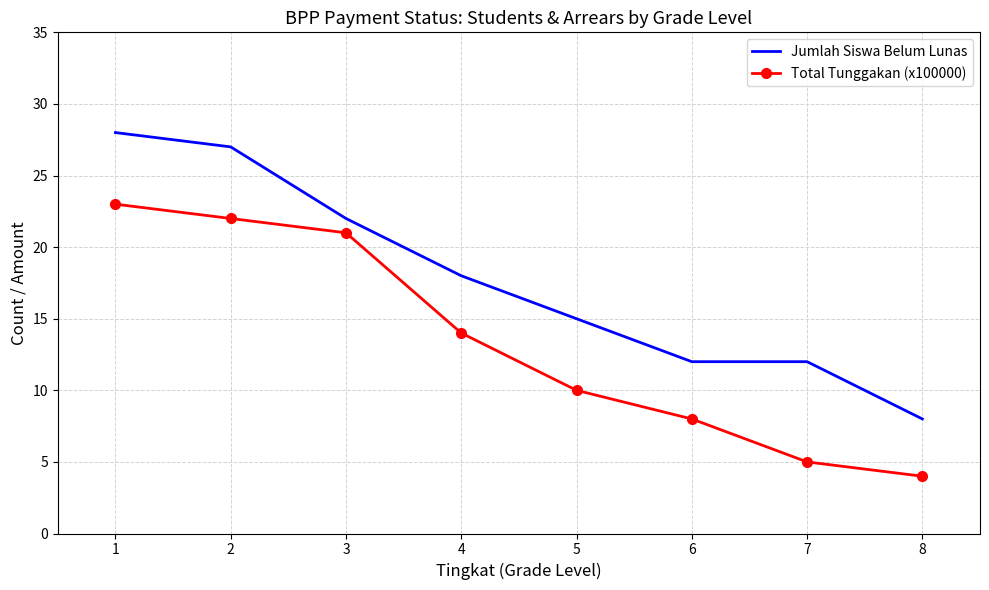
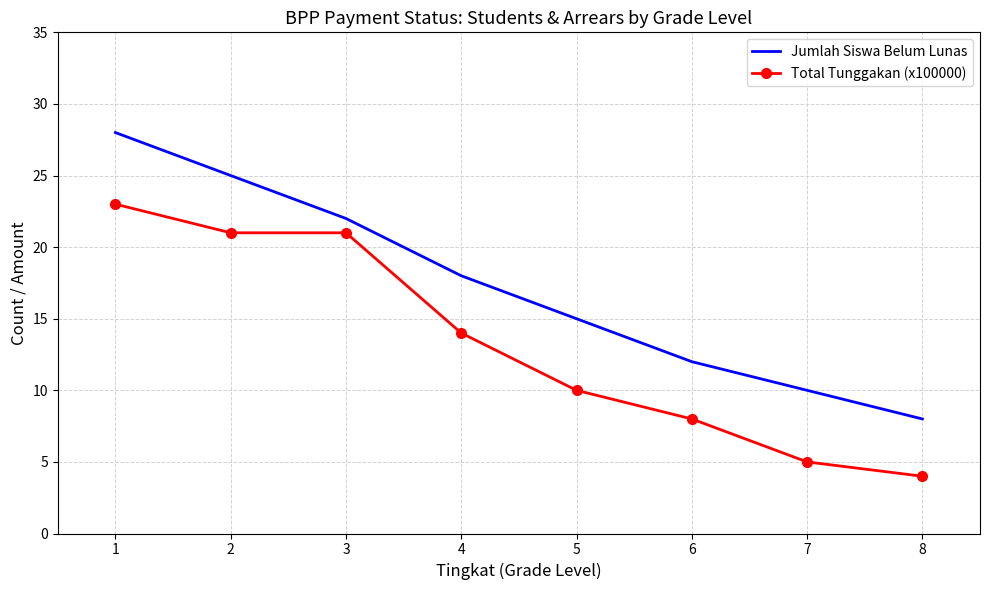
  {
    "Jumlah Siswa Belum Lunas": {
      "1": 28,
-     "2": 27,
+     "2": 25,
      "3": 22,
      "4": 18,
      "5": 15,
      "6": 12,
-     "7": 12,
+     "7": 10,
      "8": 8
    },
    "Total Tunggakan (x100000)": {
      "1": 23,
-     "2": 22,
+     "2": 21,
      "3": 21,
      "4": 14,
      "5": 10,
      "6": 8,
      "7": 5,
      "8": 4
    }
  }
